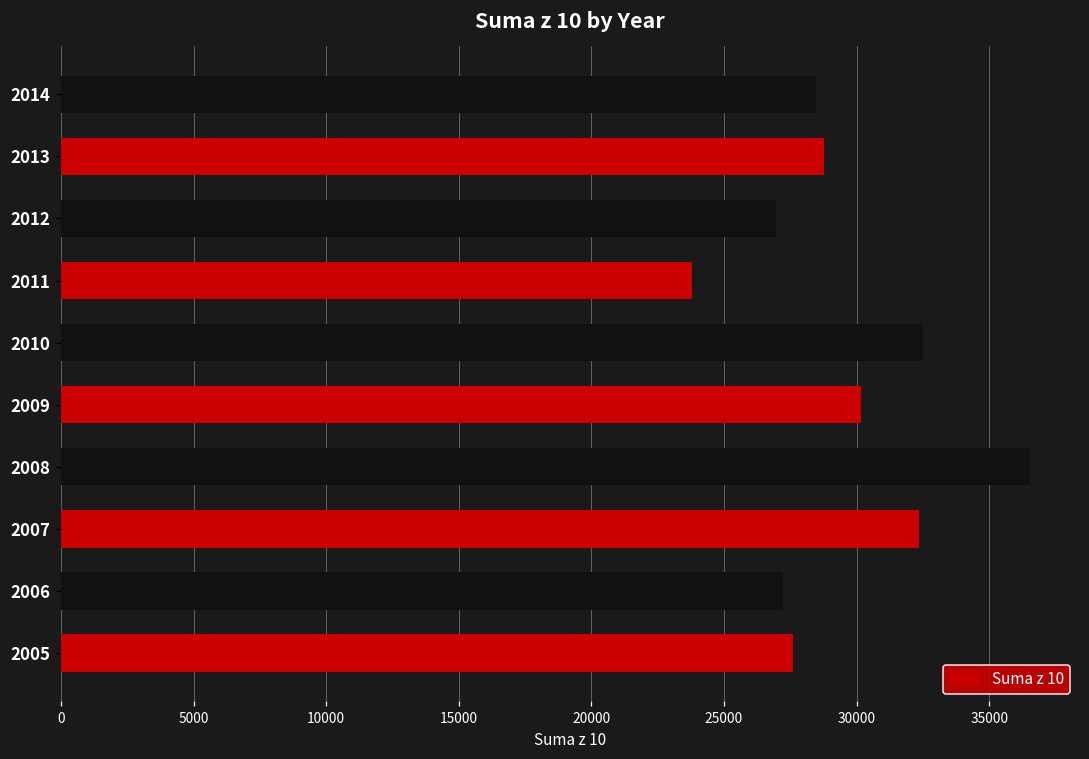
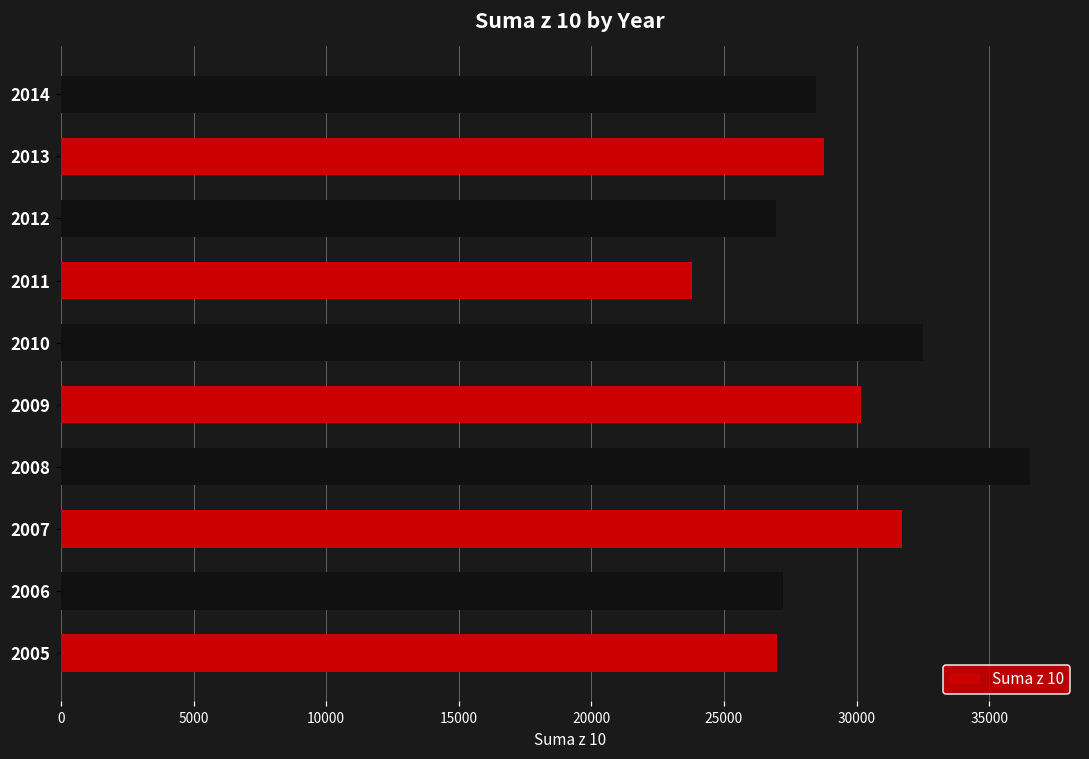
  {
    "2014": 28500,
    "2013": 28800,
    "2012": 27000,
    "2011": 23800,
    "2010": 32500,
    "2009": 30200,
    "2008": 36500,
-   "2007": 32400,
+   "2007": 31700,
    "2006": 27200,
-   "2005": 27600
+   "2005": 27000
  }
